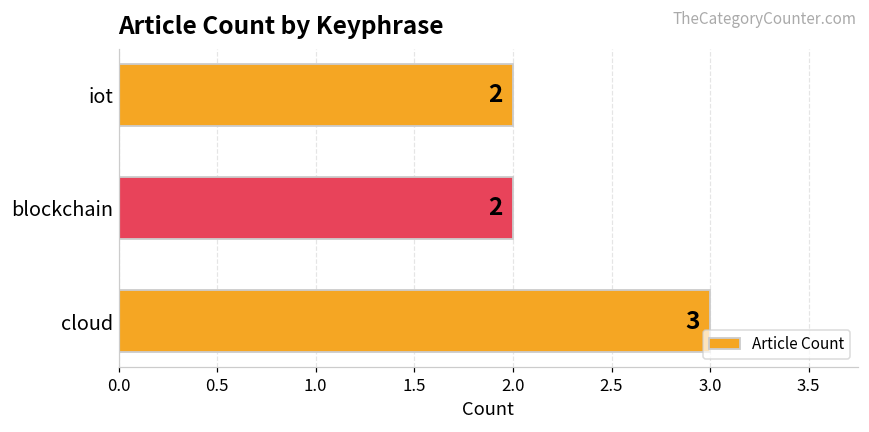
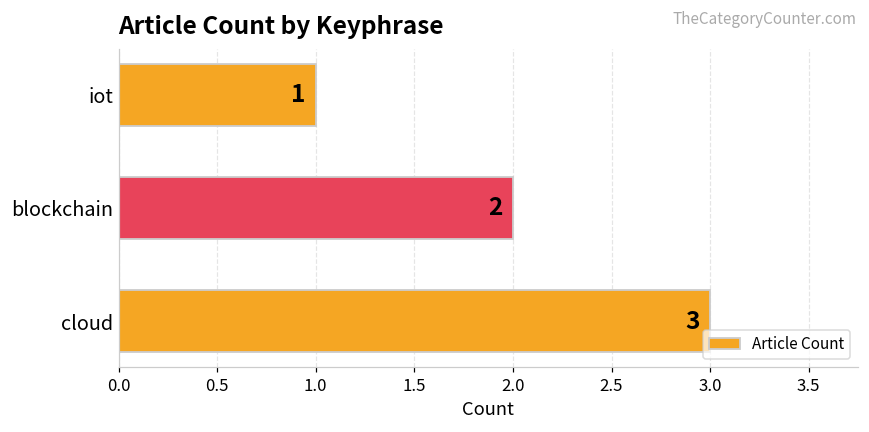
  {
-   "iot": 2,
+   "iot": 1,
    "blockchain": 2,
    "cloud": 3
  }
